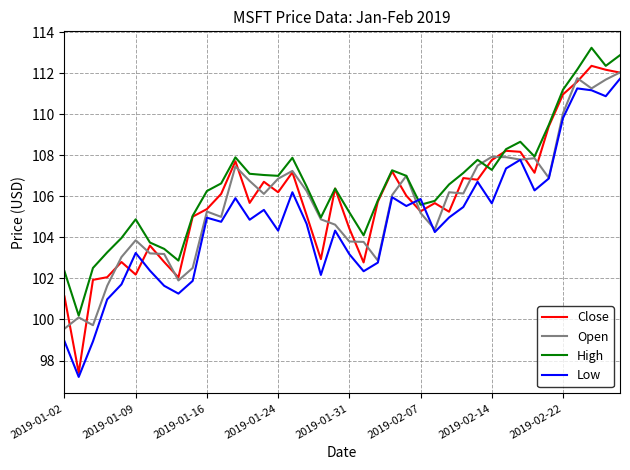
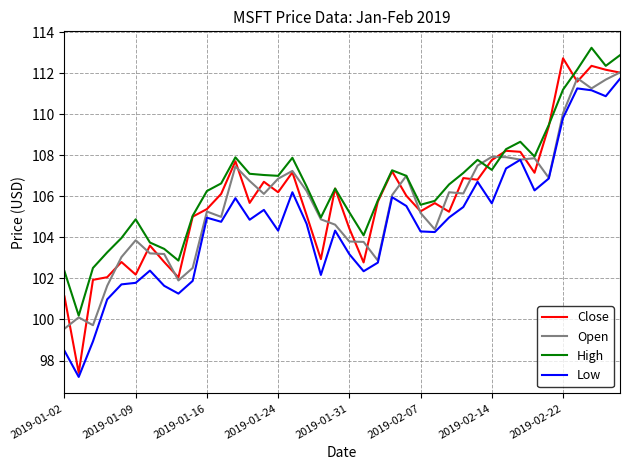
  {
    "Close": {
      "2019-01-02": 101.1,
      "2019-01-09": 102.2,
      "2019-01-24": 106.2,
      "2019-01-31": 104.4,
      "2019-02-14": 107.8,
-     "2019-02-22": 111.0
+     "2019-02-22": 112.7
    },
    "Open": {
      "2019-01-02": 99.6,
      "2019-01-09": 103.9,
      "2019-01-24": 106.9,
      "2019-01-31": 103.8,
      "2019-02-14": 107.9,
      "2019-02-22": 110.1
    },
    "High": {
      "2019-01-02": 102.4,
      "2019-01-09": 104.9,
      "2019-01-16": 106.3,
      "2019-01-24": 107.0,
      "2019-01-31": 105.2,
      "2019-02-07": 105.6,
      "2019-02-14": 107.3,
      "2019-02-22": 111.2
    },
    "Low": {
-     "2019-01-02": 98.9,
-     "2019-01-09": 103.2,
+     "2019-01-02": 98.5,
+     "2019-01-09": 101.8,
      "2019-01-16": 105.0,
      "2019-01-24": 104.3,
      "2019-01-31": 103.2,
-     "2019-02-07": 105.9,
+     "2019-02-07": 104.3,
      "2019-02-14": 105.7,
      "2019-02-22": 109.8
    }
  }
